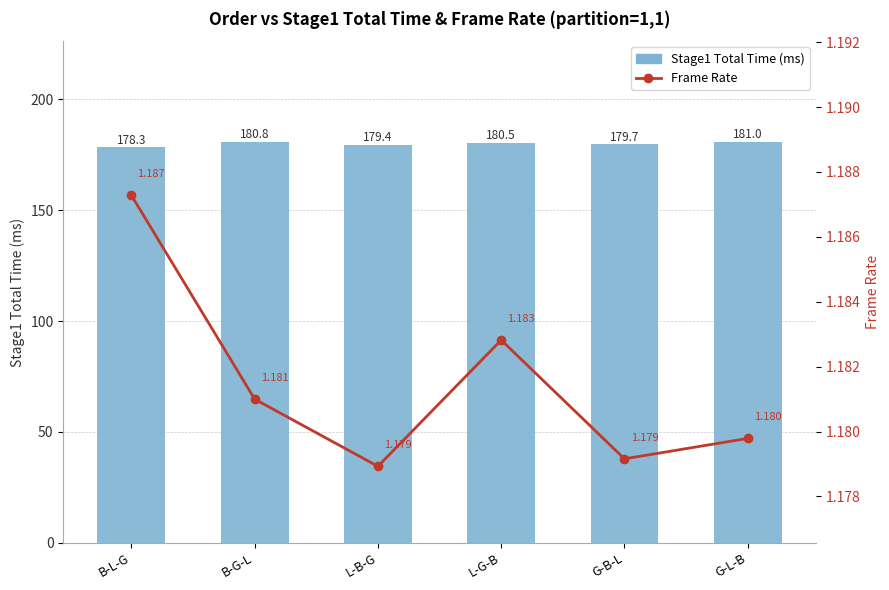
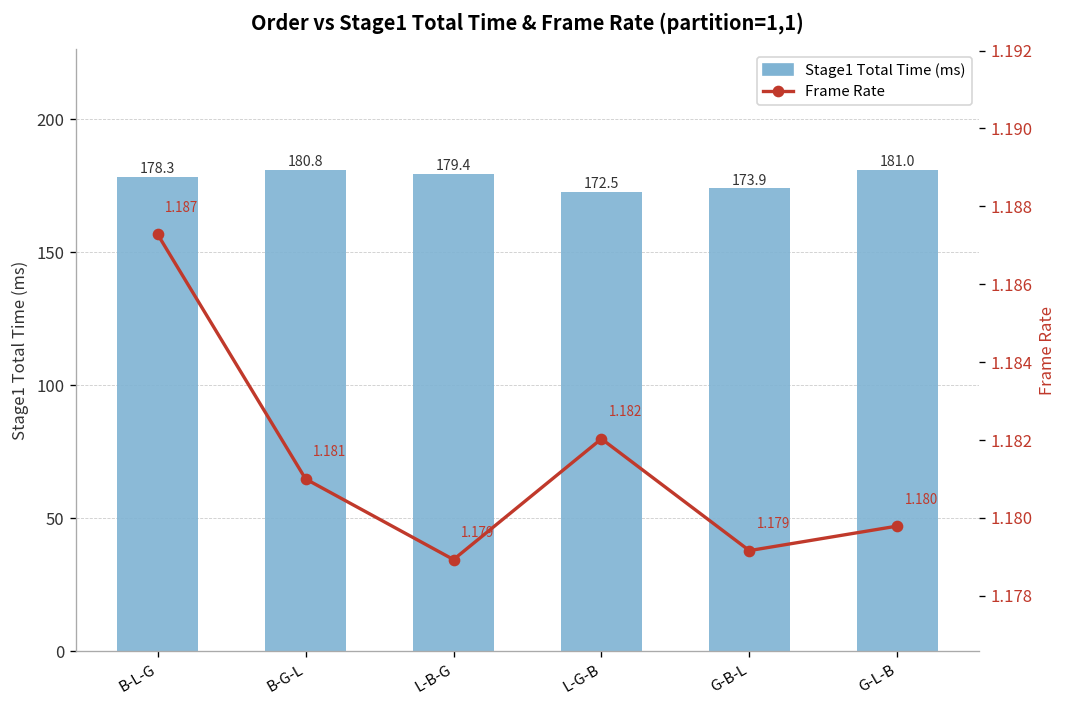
  {
    "Stage1 Total Time (ms)": {
      "B-L-G": 178.3,
      "B-G-L": 180.8,
      "L-B-G": 179.4,
-     "L-G-B": 180.5,
-     "G-B-L": 179.7,
+     "L-G-B": 172.5,
+     "G-B-L": 173.9,
      "G-L-B": 181.0
    },
    "Frame Rate": {
      "B-L-G": 1.187,
      "B-G-L": 1.181,
      "L-B-G": 1.179,
-     "L-G-B": 1.183,
+     "L-G-B": 1.182,
      "G-B-L": 1.179,
      "G-L-B": 1.180
    }
  }
